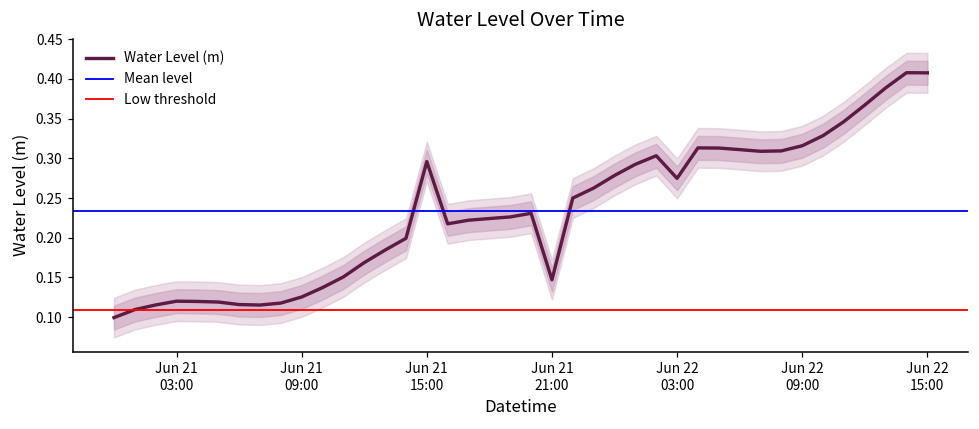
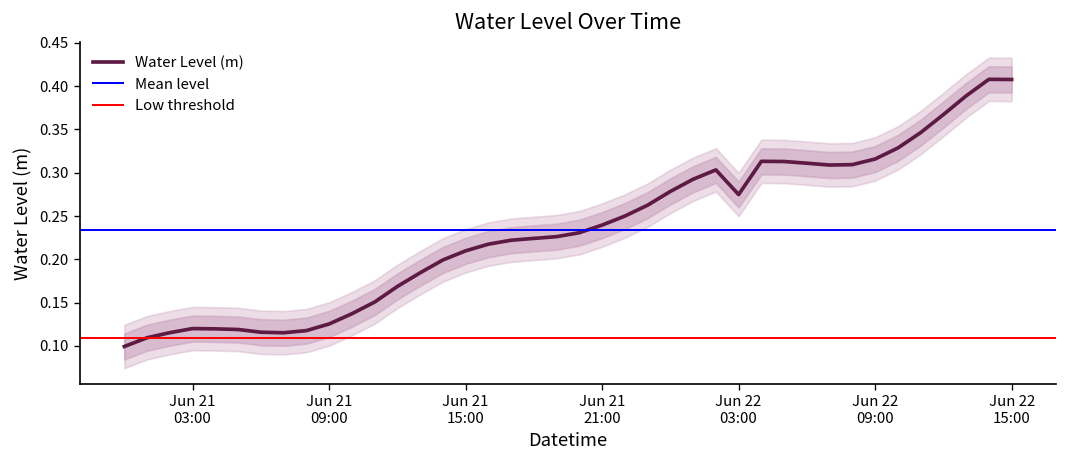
  {
    "Water Level (m)": {
      "Jun 21 03:00": 0.12,
      "Jun 21 09:00": 0.13,
-     "Jun 21 15:00": 0.30,
-     "Jun 21 21:00": 0.15,
+     "Jun 21 15:00": 0.21,
+     "Jun 21 21:00": 0.24,
      "Jun 22 03:00": 0.27,
      "Jun 22 09:00": 0.32,
      "Jun 22 15:00": 0.41
    }
  }
